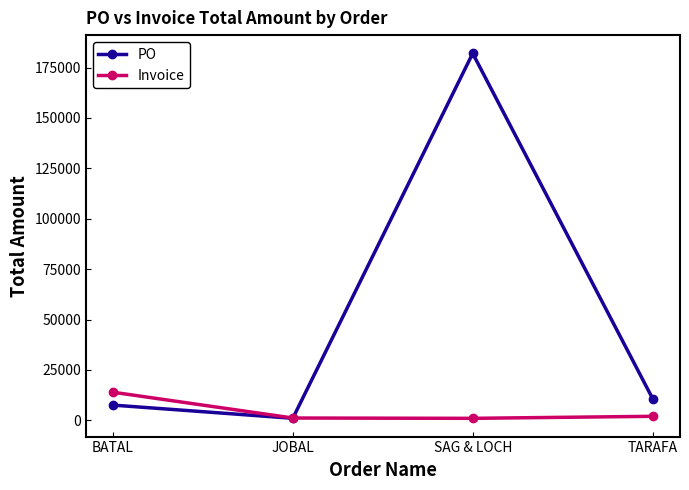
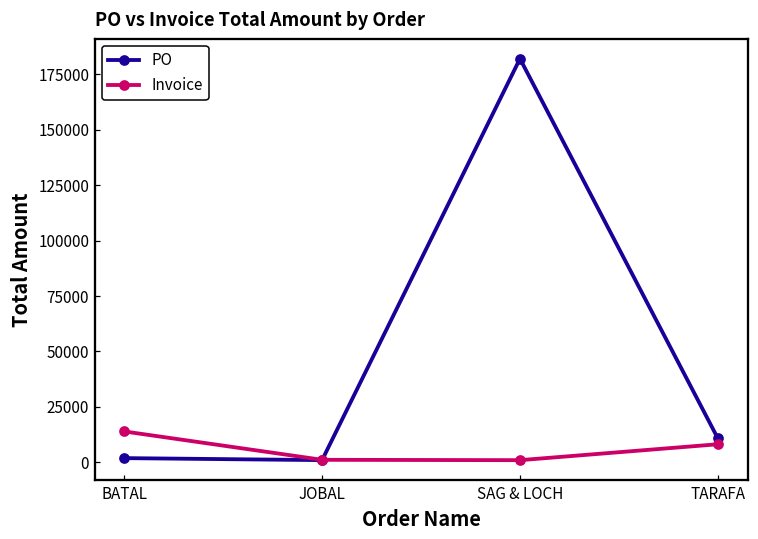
  {
    "PO": {
-     "BATAL": 8000,
+     "BATAL": 2000,
      "SAG & LOCH": 182000,
      "TARAFA": 11000
    },
    "Invoice": {
      "BATAL": 14000,
      "SAG & LOCH": 1000,
-     "TARAFA": 2000
+     "TARAFA": 8000
    }
  }
